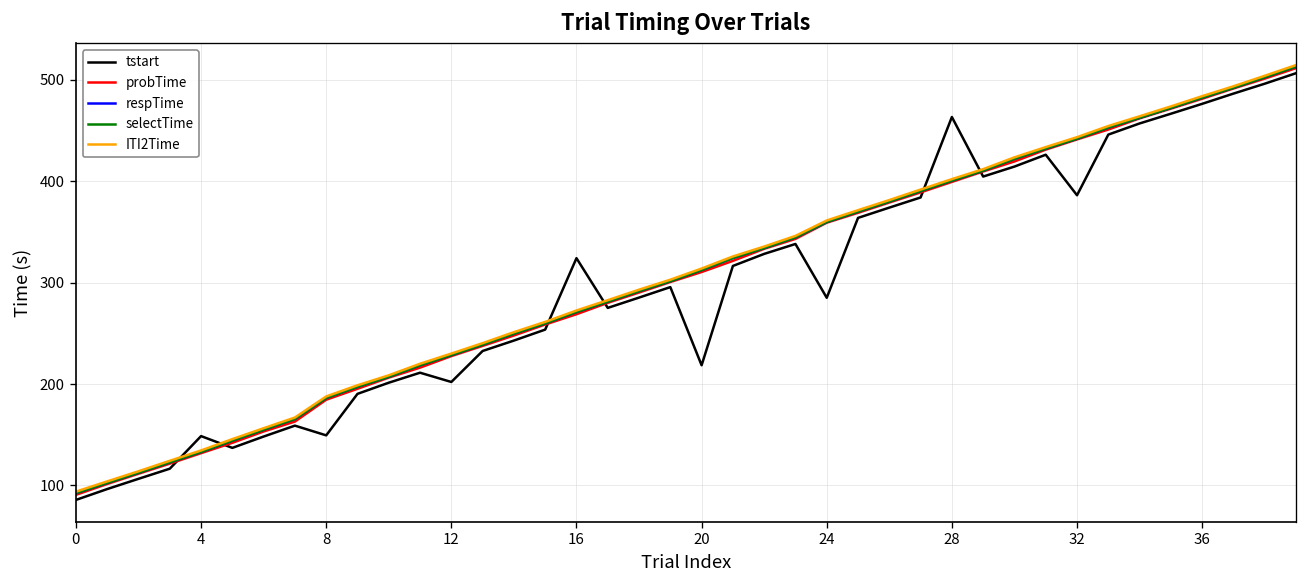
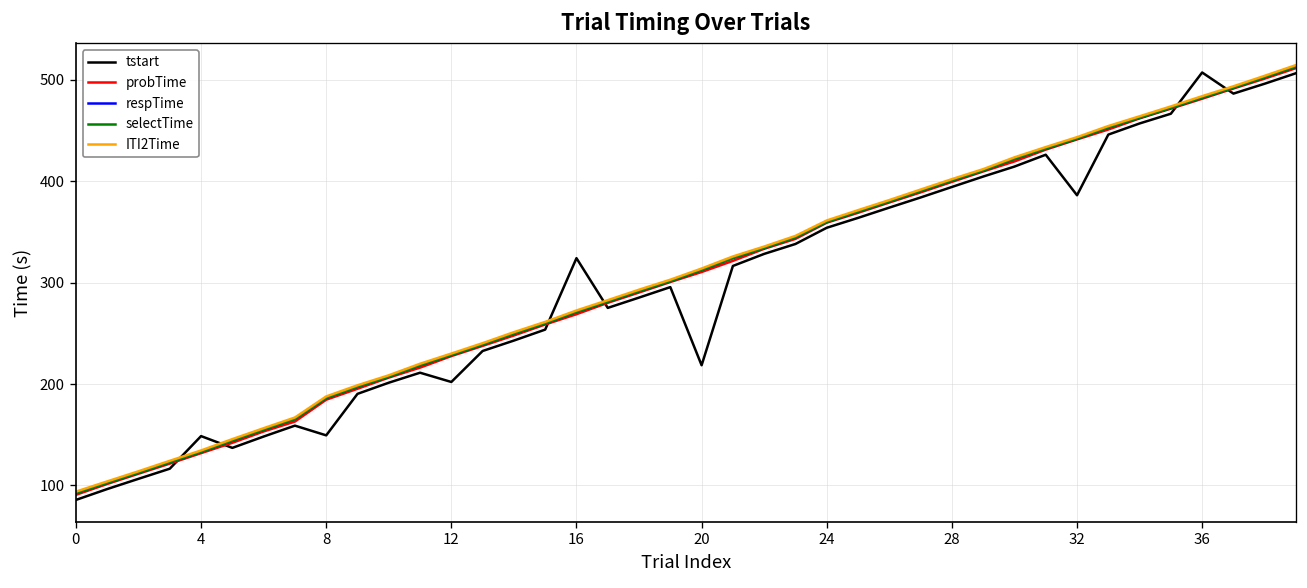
  {
    "tstart": {
      "0": 90,
      "4": 150,
      "8": 150,
      "12": 200,
      "16": 320,
      "20": 220,
-     "24": 280,
-     "28": 460,
+     "24": 350,
+     "28": 390,
      "32": 390,
-     "36": 480
+     "36": 510
    }
  }
